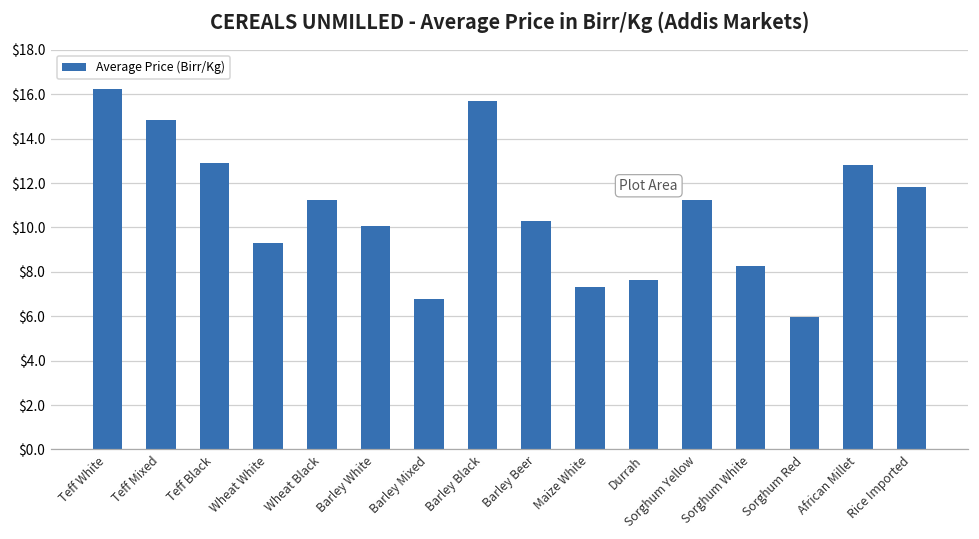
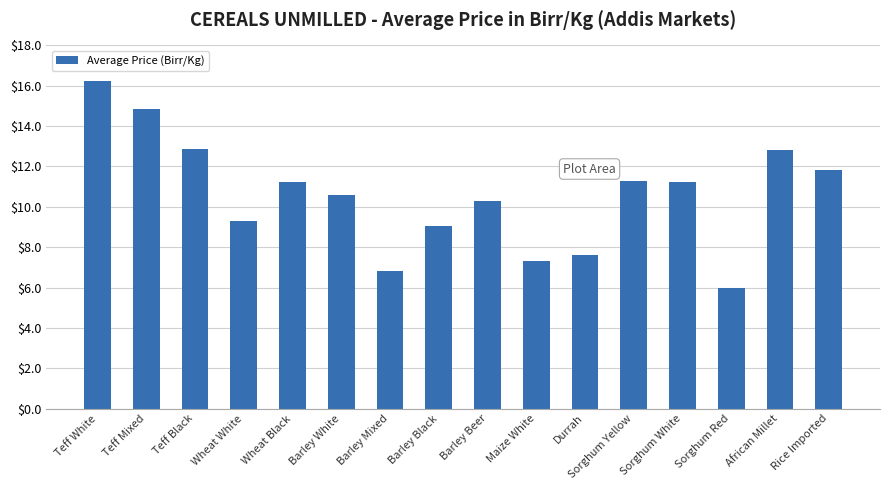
  {
    "Teff White": "$16.2",
    "Teff Mixed": "$14.8",
    "Teff Black": "$12.9",
    "Wheat White": "$9.3",
    "Wheat Black": "$11.2",
-   "Barley White": "$10.1",
+   "Barley White": "$10.6",
    "Barley Mixed": "$6.8",
-   "Barley Black": "$15.7",
+   "Barley Black": "$9.1",
    "Barley Beer": "$10.3",
    "Maize White": "$7.3",
    "Durrah": "$7.6",
    "Sorghum Yellow": "$11.3",
-   "Sorghum White": "$8.3",
+   "Sorghum White": "$11.2",
    "Sorghum Red": "$6.0",
    "African Millet": "$12.8",
    "Rice Imported": "$11.8"
  }
